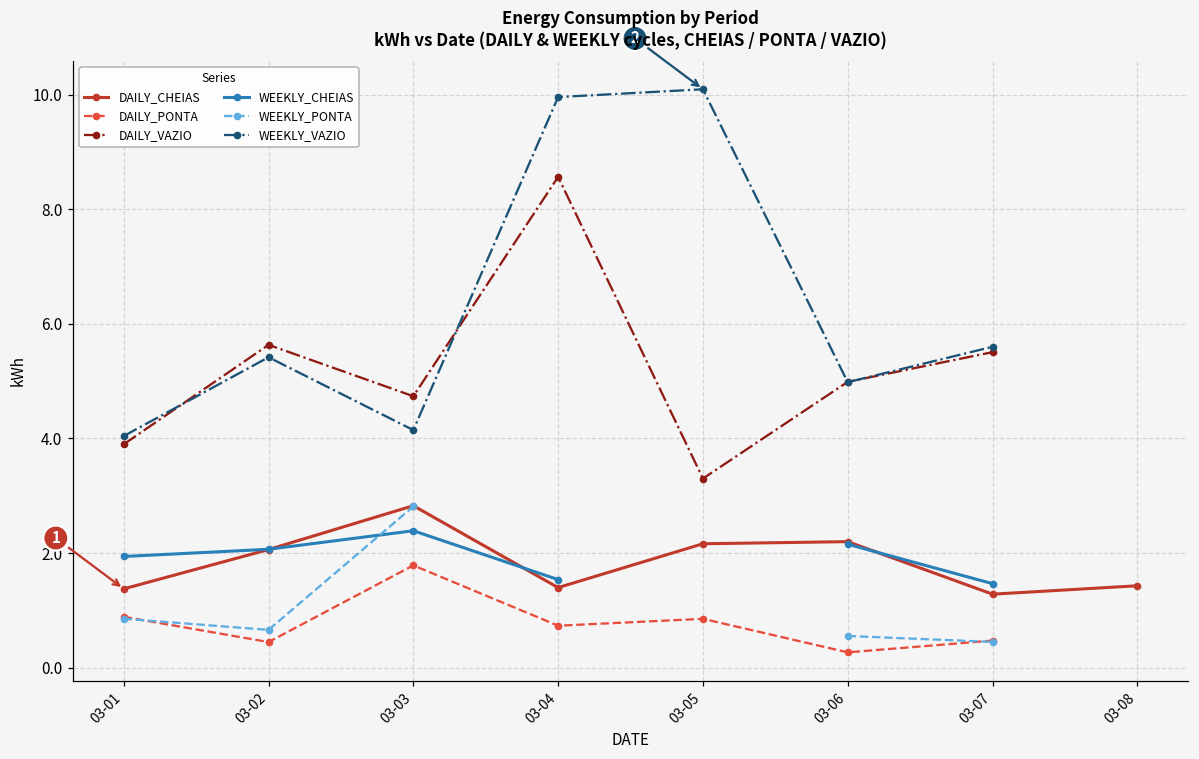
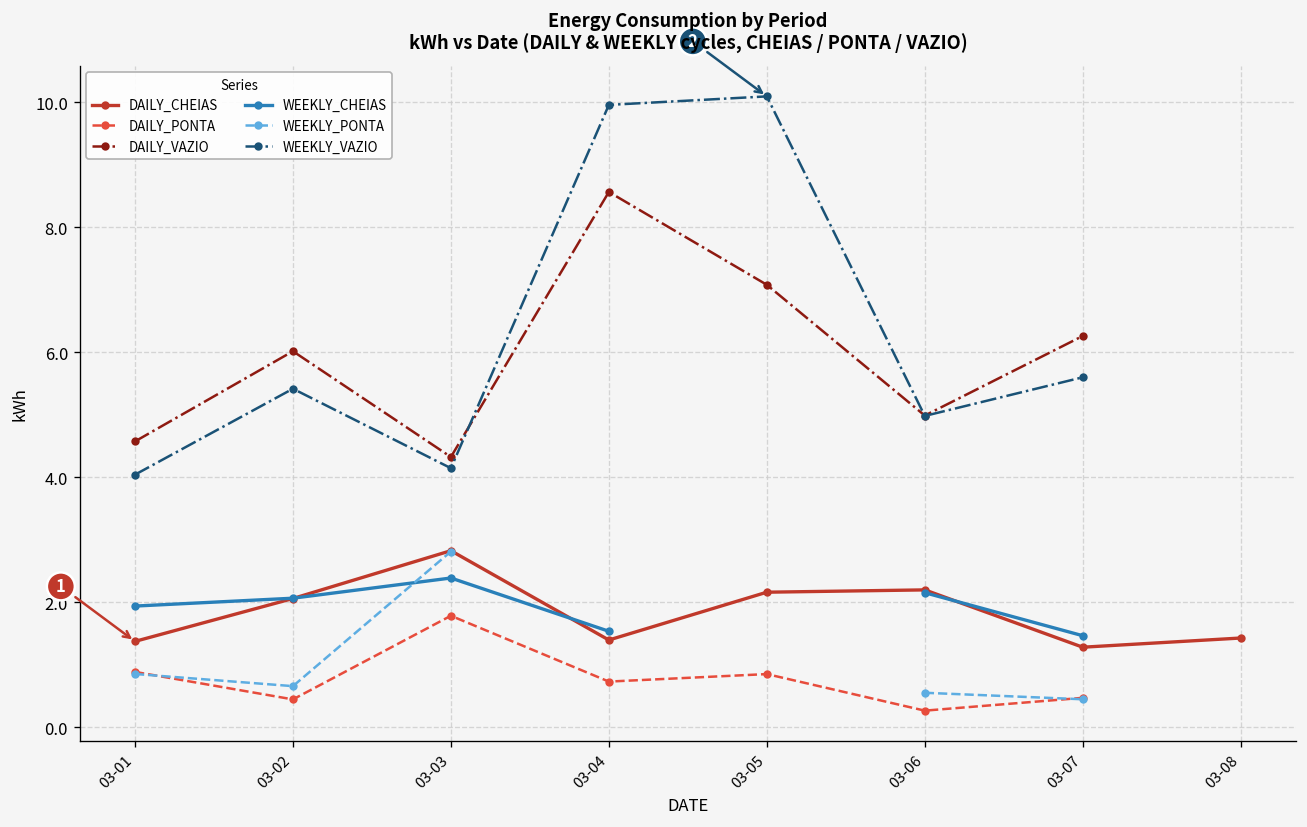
  {
    "DAILY_VAZIO": {
-     "03-01": 3.9,
-     "03-02": 5.6,
-     "03-03": 4.7,
+     "03-01": 4.6,
+     "03-02": 6.0,
+     "03-03": 4.3,
      "03-04": 8.6,
-     "03-05": 3.3,
-     "03-07": 5.5
+     "03-05": 7.1,
+     "03-07": 6.3
    },
    "WEEKLY_CHEIAS": {
      "03-01": 1.9,
      "03-03": 2.4,
      "03-04": 1.5,
      "03-07": 1.5
    },
    "WEEKLY_PONTA": {
      "03-02": 0.7,
      "03-06": 0.6
    },
    "WEEKLY_VAZIO": {
      "03-01": 4.0,
      "03-02": 5.4,
      "03-03": 4.1,
      "03-04": 10.0,
      "03-05": 10.1,
      "03-07": 5.6
    }
  }
